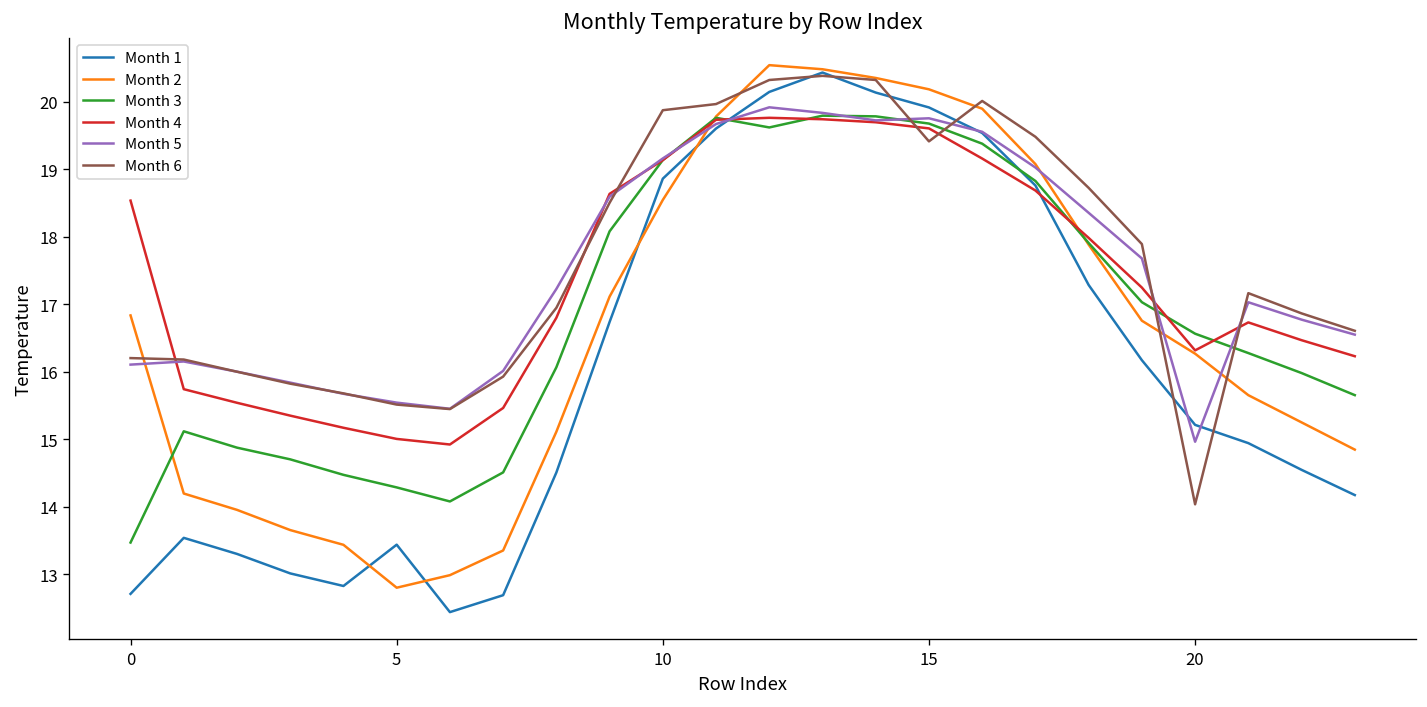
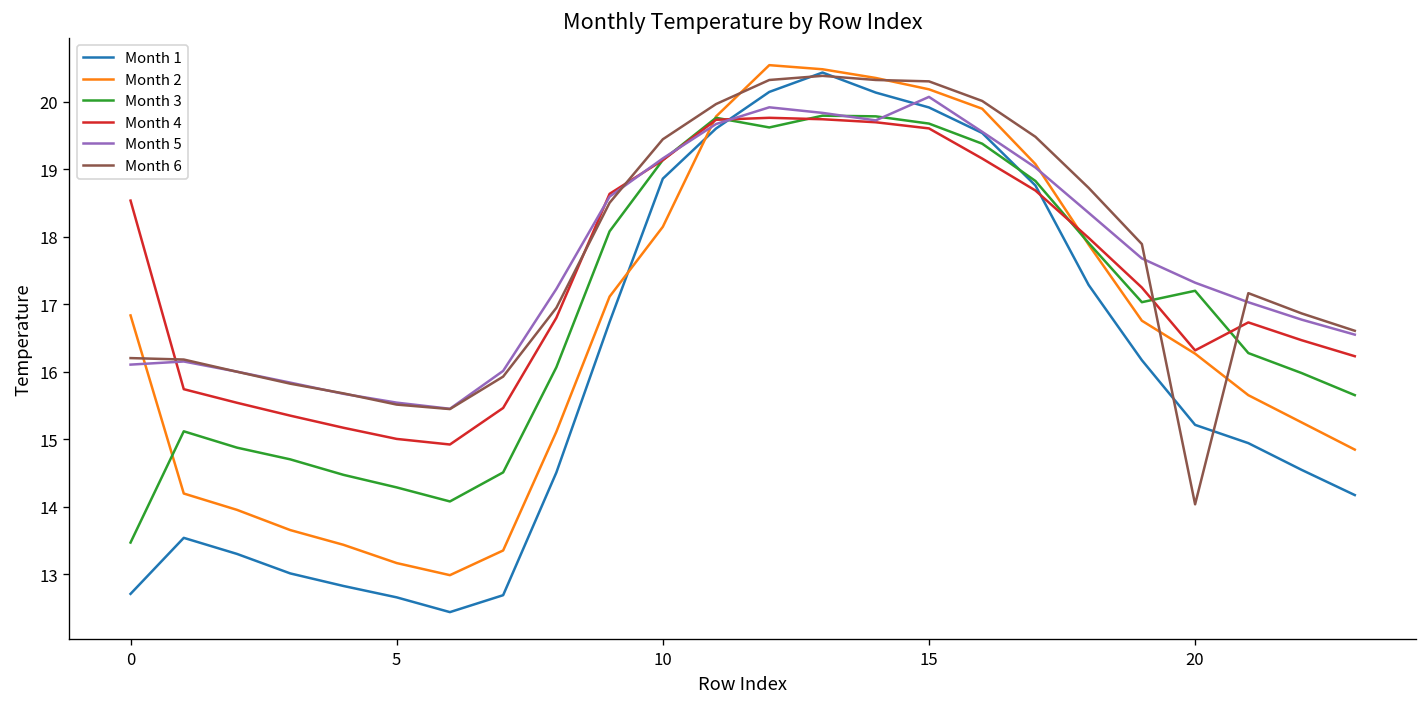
  {
    "Month 1": {
      "0": 12.7,
-     "5": 13.4,
+     "5": 12.7,
      "10": 18.9,
      "15": 19.9,
      "20": 15.2
    },
    "Month 2": {
      "0": 16.8,
-     "5": 12.8,
-     "10": 18.5,
+     "5": 13.2,
+     "10": 18.1,
      "15": 20.2,
      "20": 16.3
    },
    "Month 3": {
      "0": 13.5,
      "5": 14.3,
      "15": 19.7,
-     "20": 16.6
+     "20": 17.2
    },
    "Month 4": {
      "0": 18.5,
      "5": 15.0,
      "15": 19.6,
      "20": 16.3
    },
    "Month 5": {
      "0": 16.1,
-     "15": 19.8,
-     "20": 15.0
+     "15": 20.1,
+     "20": 17.3
    },
    "Month 6": {
      "0": 16.2,
-     "10": 19.9,
-     "15": 19.4,
+     "10": 19.4,
+     "15": 20.3,
      "20": 14.0
    }
  }
